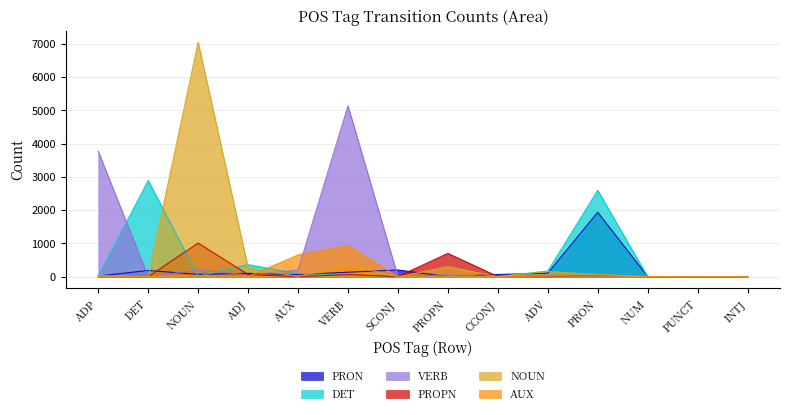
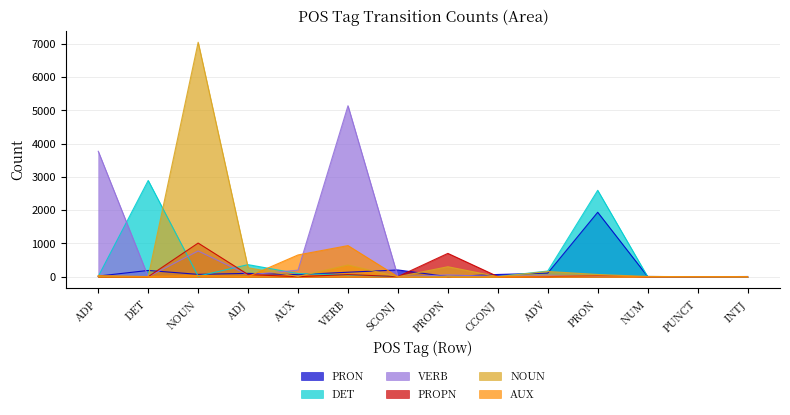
  {
    "PRON": {
      "DET": 200,
      "SCONJ": 200,
      "PRON": 1900
    },
    "DET": {
      "DET": 2900,
      "ADJ": 400,
      "PRON": 2600
    },
    "VERB": {
      "ADP": 3800,
-     "NOUN": 200,
+     "NOUN": 800,
      "AUX": 200,
      "VERB": 5100
    },
    "PROPN": {
      "NOUN": 1000,
      "PROPN": 700
    }
  }
